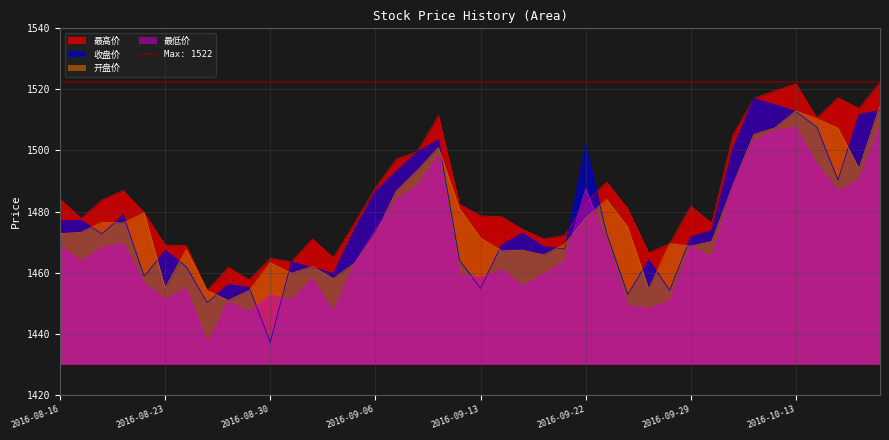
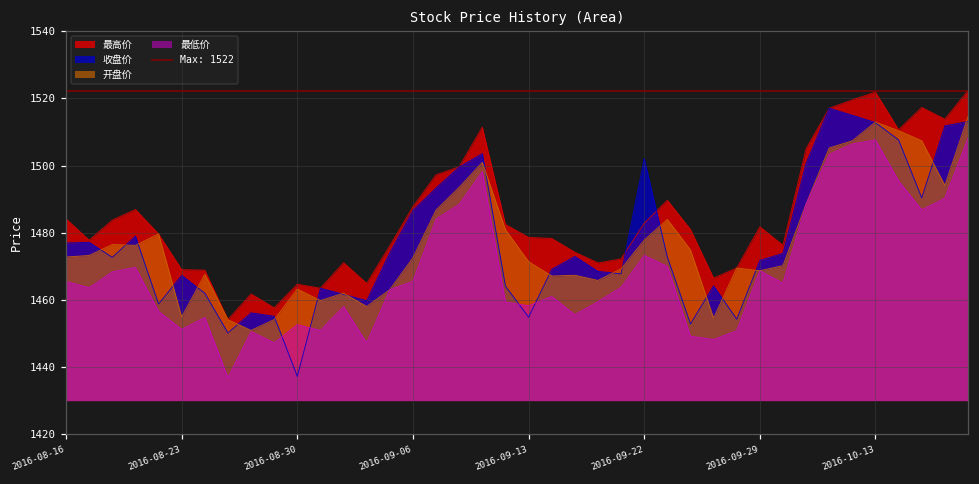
  {
    "最高价": {
      "2016-08-16": 1484,
      "2016-08-23": 1469,
      "2016-08-30": 1465,
      "2016-09-06": 1488,
      "2016-09-13": 1479,
      "2016-09-22": 1483,
      "2016-09-29": 1482,
      "2016-10-13": 1522
    },
    "收盘价": {
      "2016-08-16": 1477,
      "2016-08-23": 1467,
      "2016-08-30": 1437,
      "2016-09-06": 1487,
      "2016-09-13": 1455,
      "2016-09-22": 1502,
      "2016-09-29": 1472
    },
    "开盘价": {
      "2016-08-16": 1473,
      "2016-08-23": 1455,
      "2016-08-30": 1463,
      "2016-09-06": 1473,
      "2016-09-13": 1471,
      "2016-09-22": 1478
    },
    "最低价": {
-     "2016-08-16": 1469,
+     "2016-08-16": 1465,
      "2016-08-23": 1451,
      "2016-08-30": 1453,
-     "2016-09-06": 1474,
+     "2016-09-06": 1466,
      "2016-09-13": 1458,
-     "2016-09-22": 1487,
+     "2016-09-22": 1473,
      "2016-10-13": 1508
    }
  }
